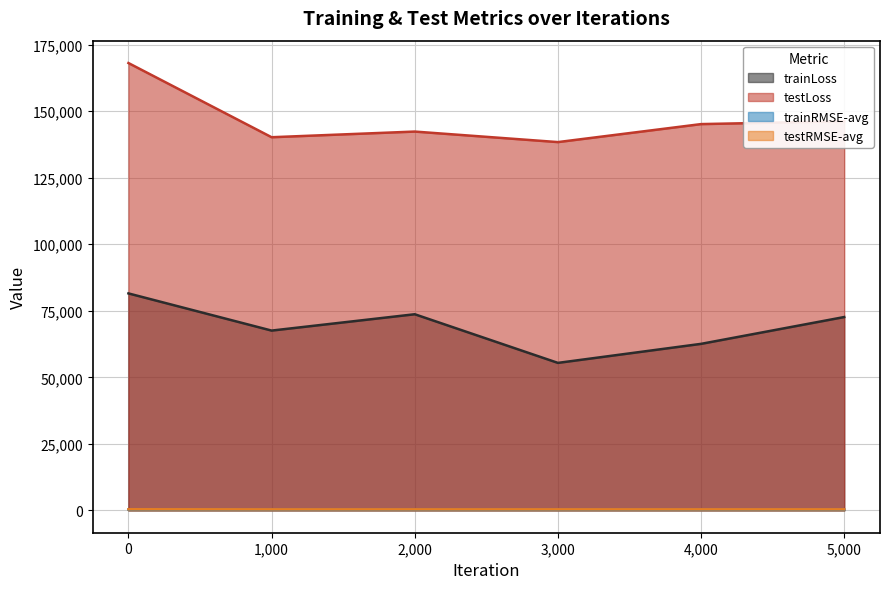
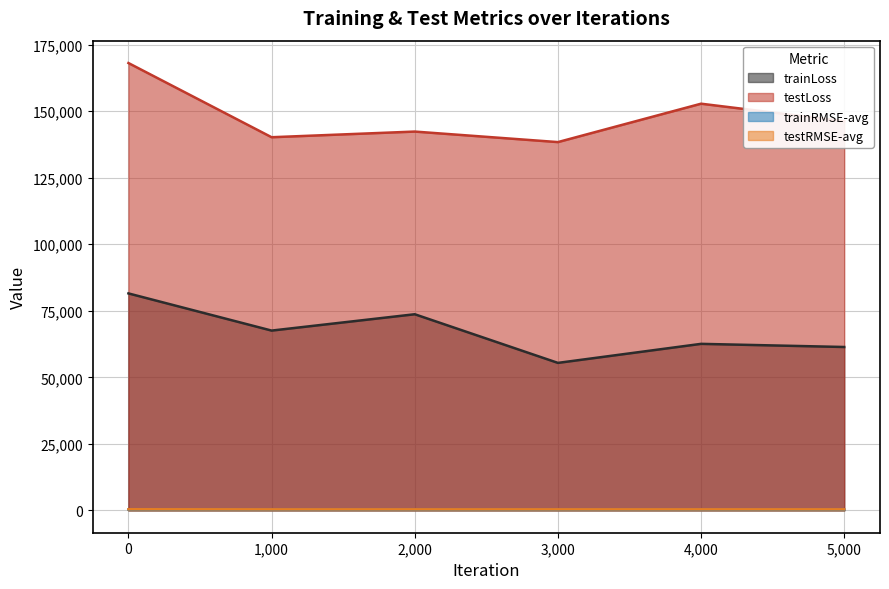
  {
    "trainLoss": {
      "0": "82,000",
      "1,000": "68,000",
      "2,000": "74,000",
      "3,000": "55,000",
      "4,000": "63,000",
-     "5,000": "73,000"
+     "5,000": "61,000"
    },
    "testLoss": {
      "0": "168,000",
      "1,000": "140,000",
      "2,000": "142,000",
      "3,000": "138,000",
-     "4,000": "145,000"
+     "4,000": "153,000"
    }
  }
